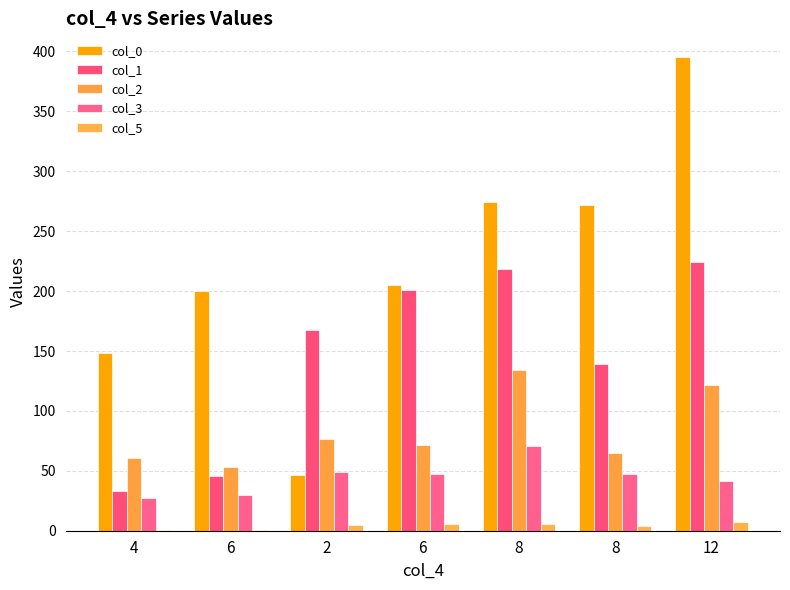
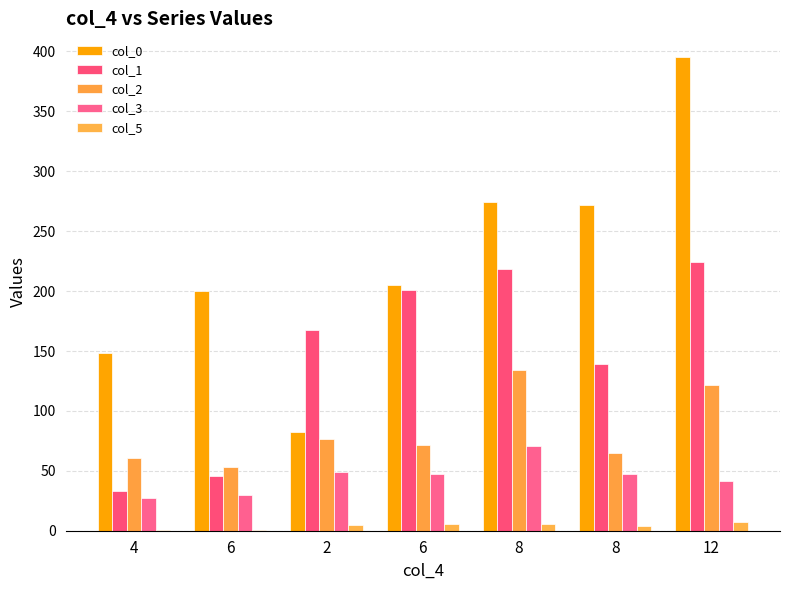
  {
    "col_0": {
      "4": 148,
-     "2": 46,
+     "2": 82,
      "12": 395
    }
  }
